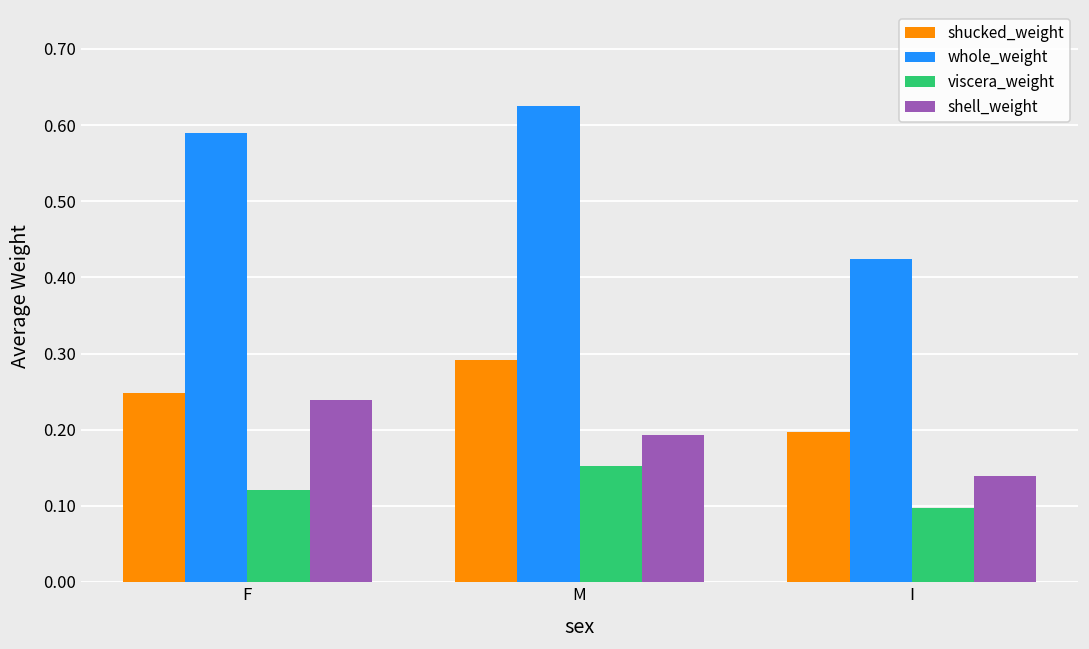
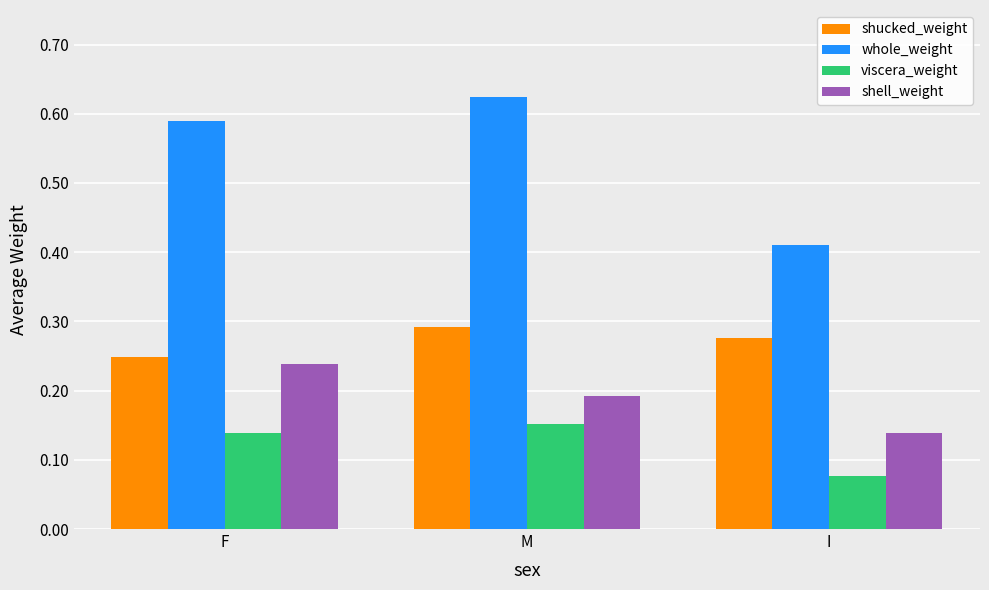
  {
    "shucked_weight": {
      "F": 0.25,
      "M": 0.29,
-     "I": 0.20
+     "I": 0.28
    },
    "whole_weight": {
      "F": 0.59,
      "M": 0.62,
-     "I": 0.42
+     "I": 0.41
    },
    "viscera_weight": {
-     "F": 0.12,
+     "F": 0.14,
      "M": 0.15,
-     "I": 0.10
+     "I": 0.08
    },
    "shell_weight": {
      "F": 0.24,
      "M": 0.19,
      "I": 0.14
    }
  }
